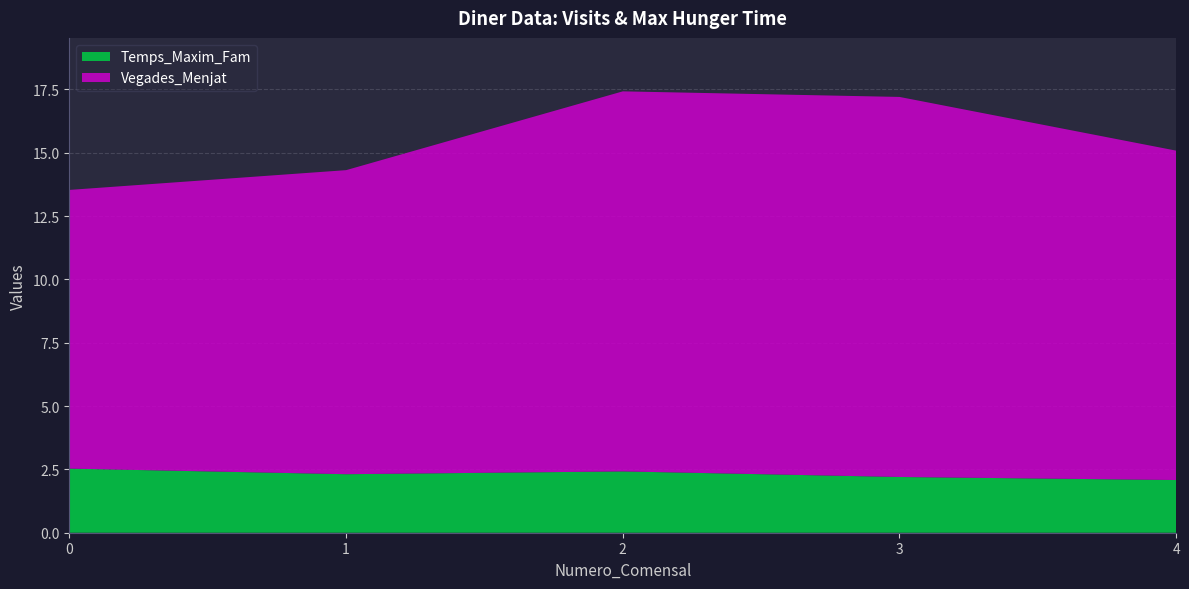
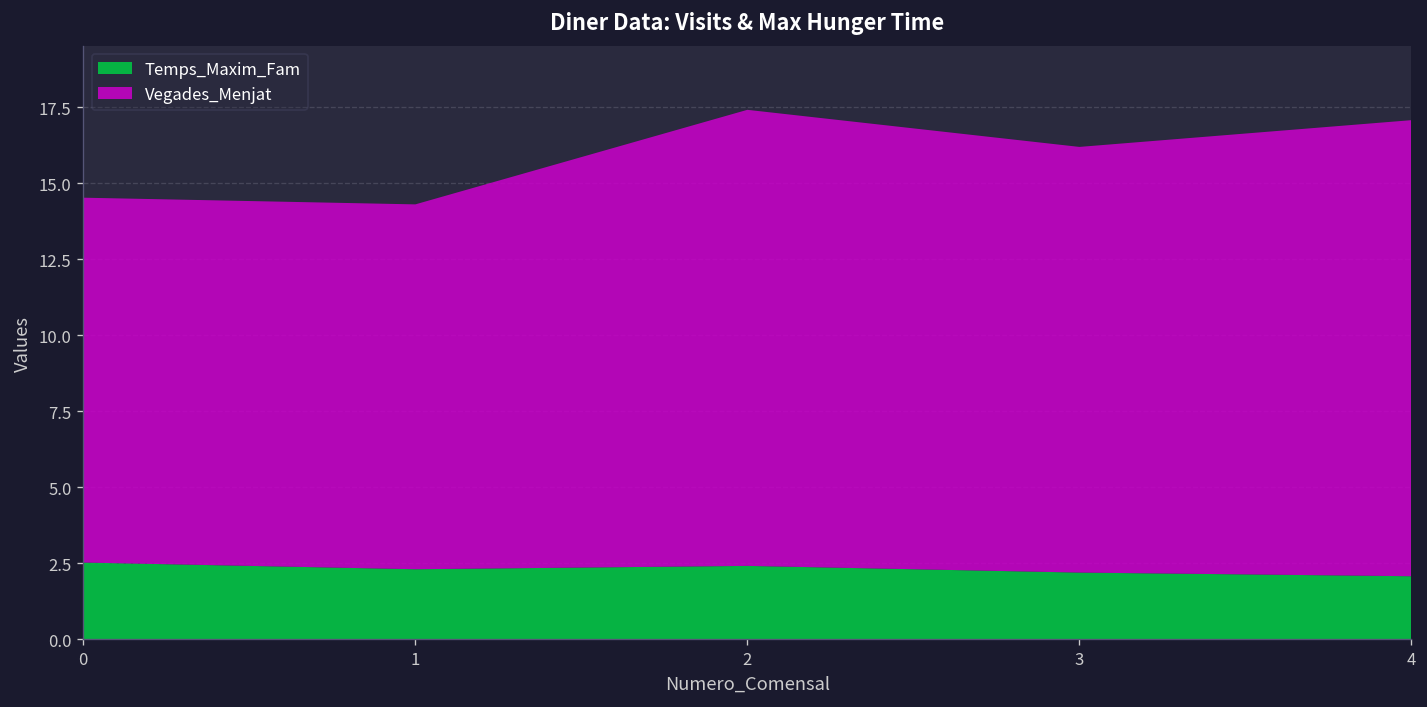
  {
    "Temps_Maxim_Fam": {
      "0": 2.5,
      "1": 2.3,
      "2": 2.4,
      "3": 2.2,
      "4": 2
    },
    "Vegades_Menjat": {
-     "0": 11,
+     "0": 12,
      "1": 12,
      "2": 15,
-     "3": 15,
-     "4": 13
+     "3": 14,
+     "4": 15
    }
  }
